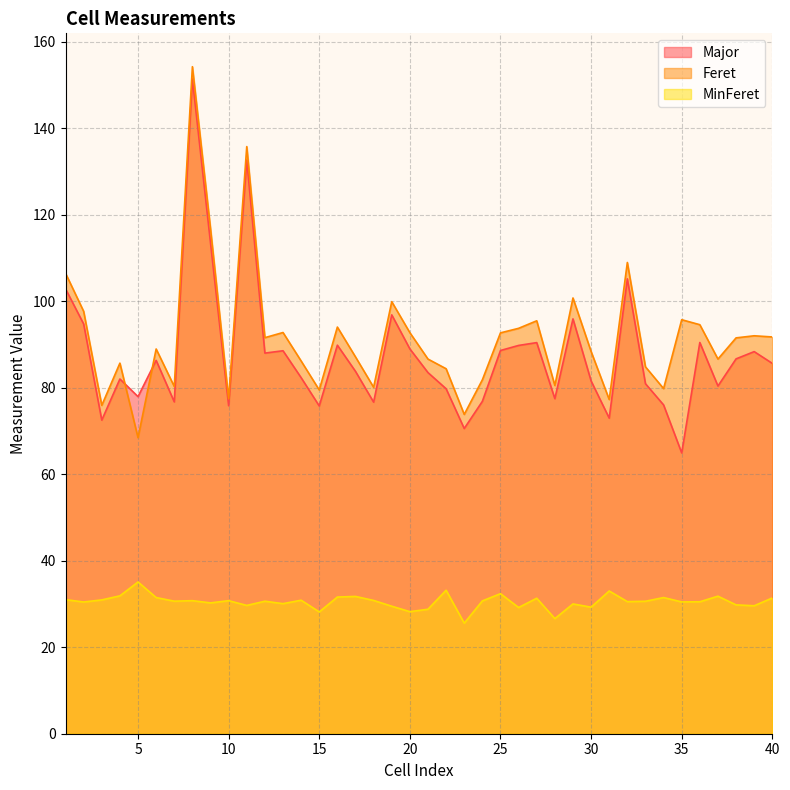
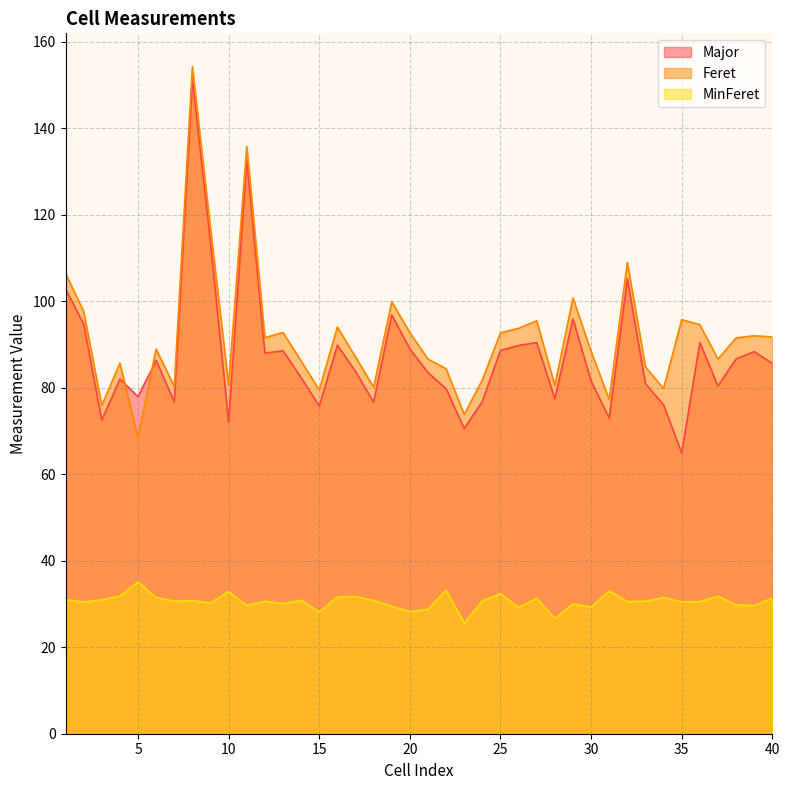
  {
    "Major": {
      "5": 78,
-     "10": 76,
+     "10": 72,
      "15": 76,
      "20": 89,
      "25": 89,
      "30": 82,
      "35": 65,
      "40": 86
    },
    "Feret": {
      "5": 68,
-     "10": 77,
+     "10": 81,
      "15": 79,
      "20": 93,
      "25": 93,
      "30": 88,
      "35": 96,
      "40": 92
    },
    "MinFeret": {
      "5": 35,
-     "10": 31,
+     "10": 33,
      "15": 28,
      "20": 28,
      "25": 32,
      "30": 29,
      "35": 30,
      "40": 31
    }
  }
